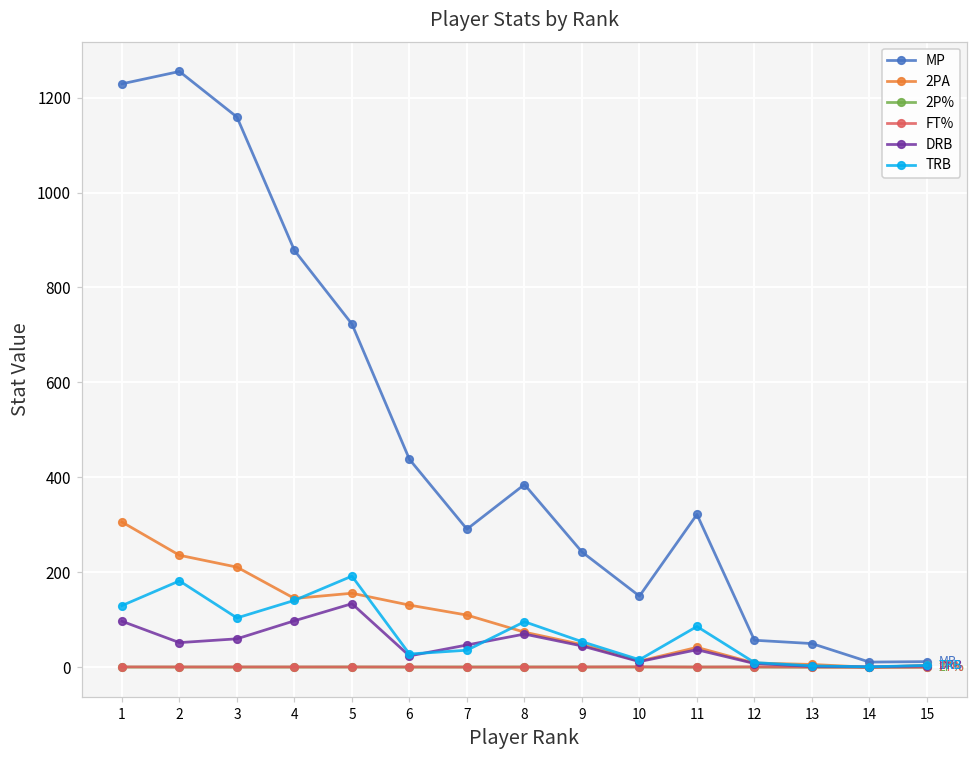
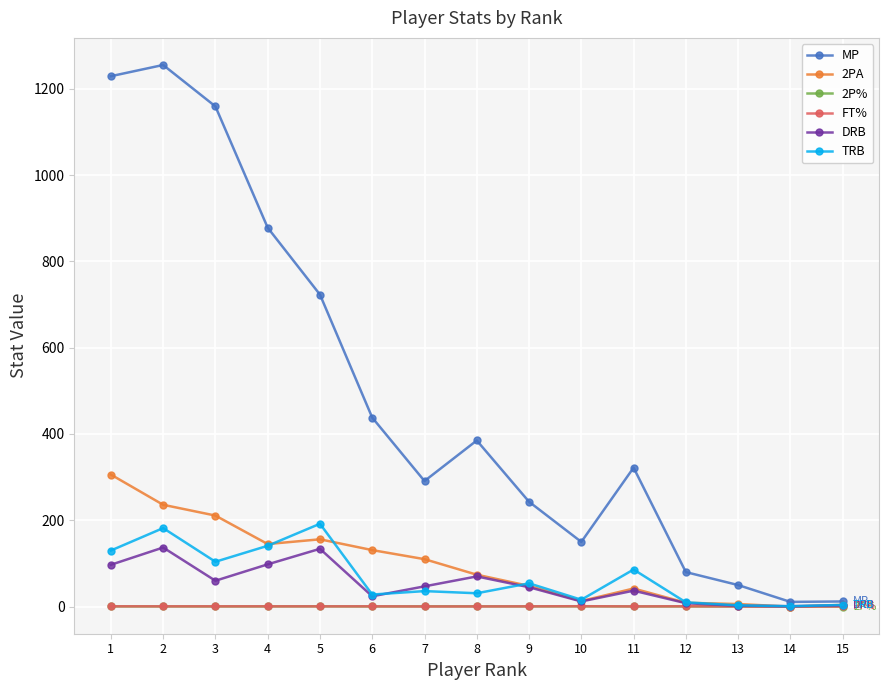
  {
    "MP": {
      "1": 1230,
      "2": 1260,
      "3": 1160,
      "4": 880,
      "5": 720,
      "6": 440,
      "7": 290,
      "8": 390,
      "9": 240,
      "10": 150,
      "11": 320,
-     "12": 60,
+     "12": 80,
      "13": 50,
      "14": 10
    },
    "DRB": {
      "1": 100,
-     "2": 50,
+     "2": 140,
      "3": 60,
      "4": 100,
      "5": 130,
      "7": 50
    },
    "TRB": {
      "1": 130,
      "2": 180,
      "3": 100,
      "5": 190,
      "7": 40,
-     "8": 100,
+     "8": 30,
      "9": 50,
      "11": 90
    }
  }
